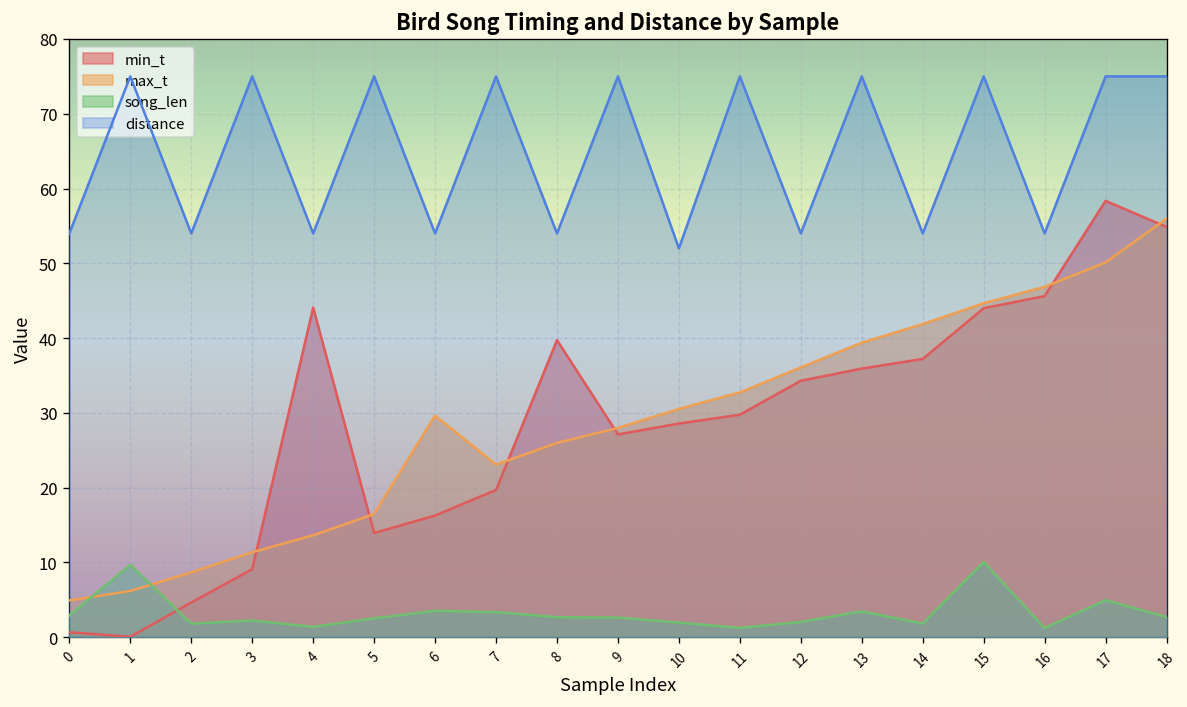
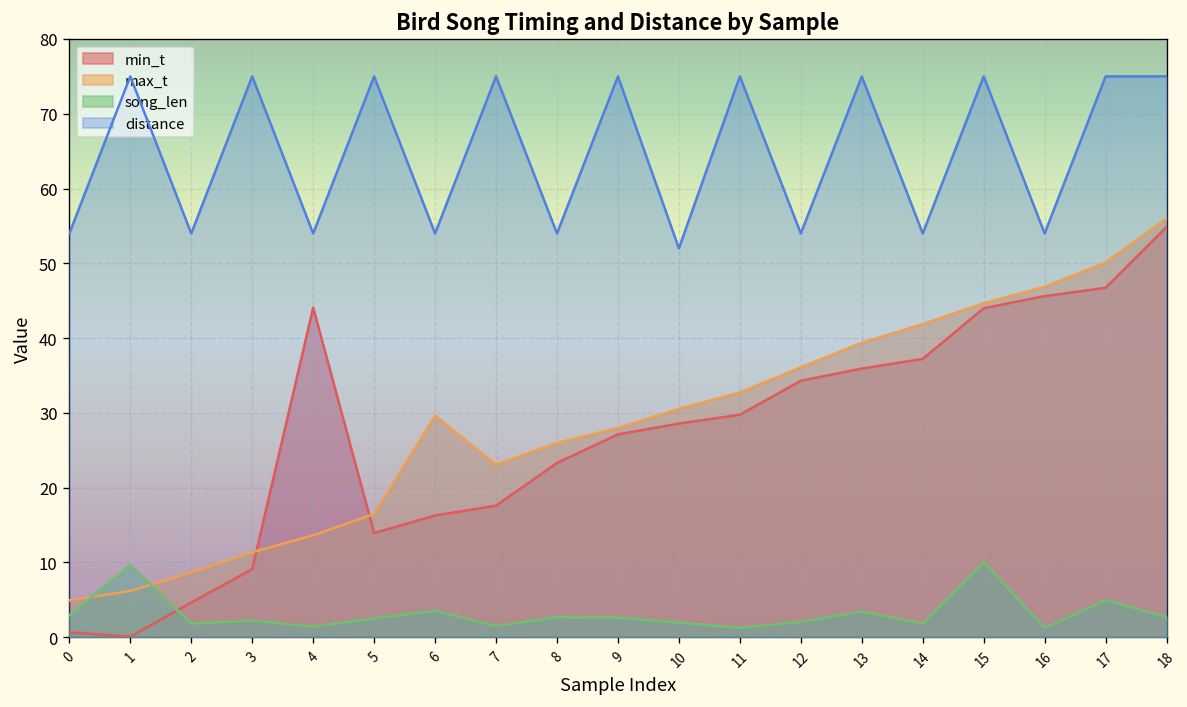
  {
    "min_t": {
      "0": 1,
      "1": 0,
      "2": 5,
      "3": 9,
      "4": 44,
      "5": 14,
      "6": 16,
-     "7": 20,
-     "8": 40,
+     "7": 18,
+     "8": 23,
      "9": 27,
      "10": 29,
      "11": 30,
      "12": 34,
      "13": 36,
      "14": 37,
      "15": 44,
      "16": 46,
-     "17": 58,
+     "17": 47,
      "18": 55
    },
    "max_t": {
      "0": 5,
      "1": 6,
      "2": 9,
      "3": 11,
      "4": 14,
      "5": 16,
      "6": 30,
      "7": 23,
      "8": 26,
      "9": 28,
      "10": 31,
      "11": 33,
      "12": 36,
      "13": 39,
      "14": 42,
      "15": 45,
      "16": 47,
      "17": 50,
      "18": 56
    },
    "song_len": {
      "0": 3,
      "1": 10,
      "2": 2,
      "3": 2,
      "4": 1,
      "5": 3,
      "6": 4,
-     "7": 3,
+     "7": 1,
      "8": 3,
      "9": 3,
      "10": 2,
      "11": 1,
      "12": 2,
      "13": 3,
      "14": 2,
      "15": 10,
      "16": 1,
      "17": 5,
      "18": 3
    },
    "distance": {
      "0": 54,
      "2": 54,
      "3": 75,
      "4": 54,
      "5": 75,
      "6": 54,
      "7": 75,
      "8": 54,
      "9": 75,
      "10": 52,
      "11": 75,
      "12": 54,
      "13": 75,
      "14": 54,
      "15": 75,
      "16": 54,
      "17": 75,
      "18": 75
    }
  }
